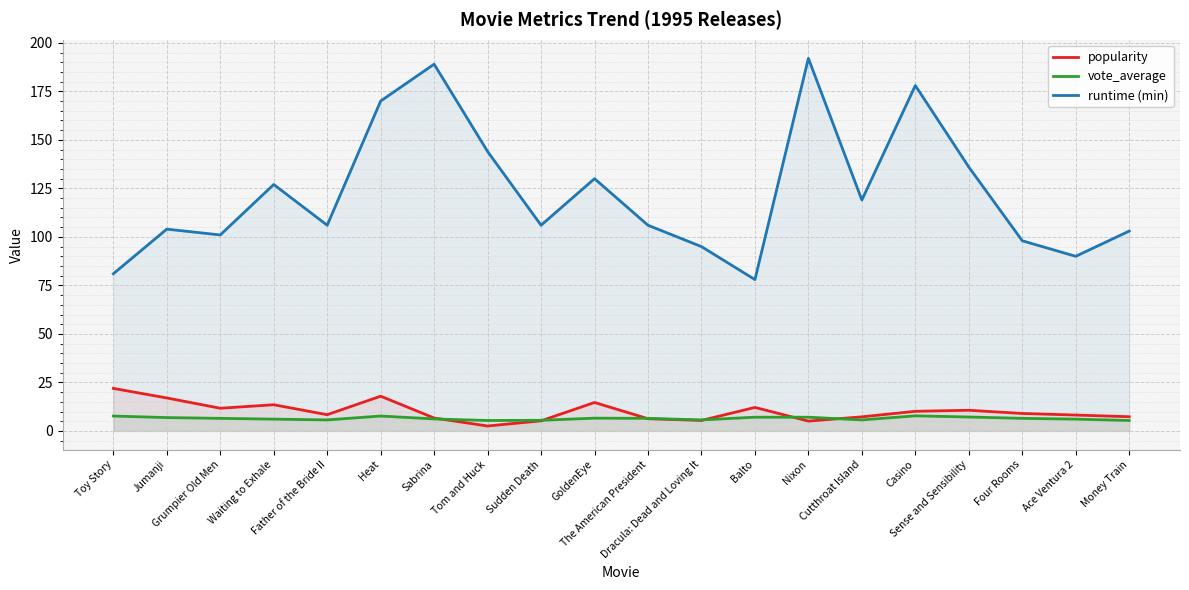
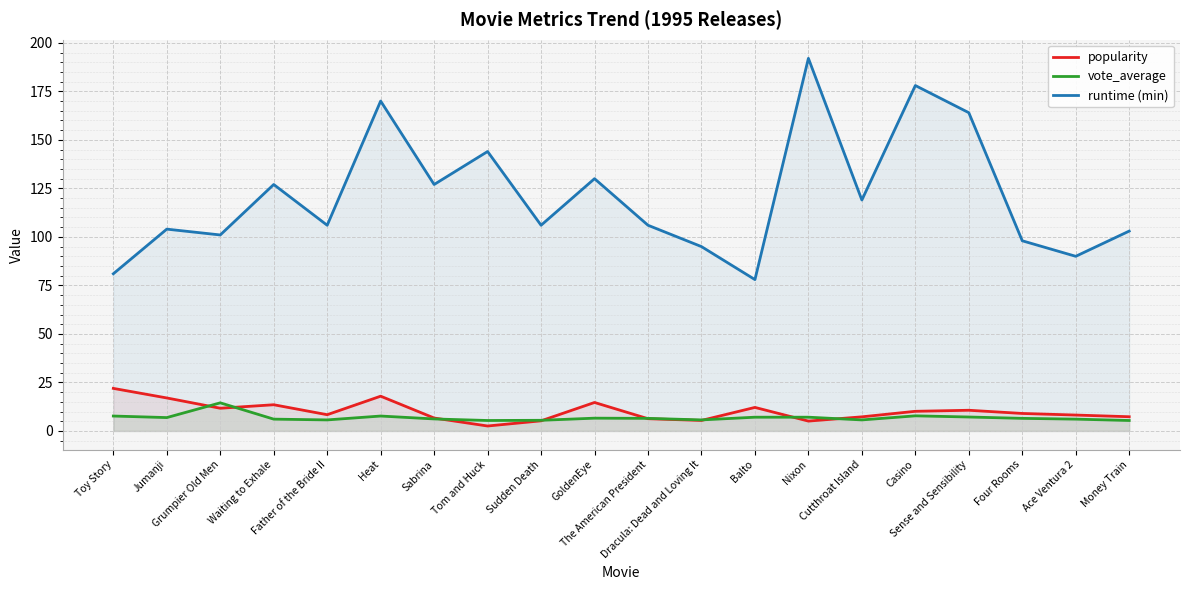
  {
    "popularity": {
      "Toy Story": 22,
      "Jumanji": 17,
      "Grumpier Old Men": 12,
      "Waiting to Exhale": 14,
      "Father of the Bride II": 8,
      "Heat": 18,
      "Tom and Huck": 3,
      "GoldenEye": 15,
      "Balto": 12,
      "Nixon": 5,
      "Cutthroat Island": 7,
      "Casino": 10,
      "Sense and Sensibility": 11,
      "Four Rooms": 9,
      "Ace Ventura 2": 8,
      "Money Train": 7
    },
    "vote_average": {
      "Toy Story": 8,
      "Jumanji": 7,
-     "Grumpier Old Men": 7,
+     "Grumpier Old Men": 15,
      "Waiting to Exhale": 6,
      "Father of the Bride II": 6,
      "Heat": 8,
      "Tom and Huck": 5,
      "GoldenEye": 7,
      "Balto": 7,
      "Nixon": 7,
      "Cutthroat Island": 6,
      "Casino": 8,
      "Sense and Sensibility": 7,
      "Four Rooms": 7,
      "Ace Ventura 2": 6,
      "Money Train": 5
    },
    "runtime (min)": {
      "Toy Story": 81,
      "Jumanji": 104,
      "Grumpier Old Men": 101,
      "Waiting to Exhale": 127,
      "Father of the Bride II": 106,
      "Heat": 170,
-     "Sabrina": 189,
+     "Sabrina": 127,
      "Tom and Huck": 144,
      "Sudden Death": 106,
      "GoldenEye": 130,
      "The American President": 106,
      "Dracula: Dead and Loving It": 95,
      "Balto": 78,
      "Nixon": 192,
      "Cutthroat Island": 119,
      "Casino": 178,
-     "Sense and Sensibility": 136,
+     "Sense and Sensibility": 164,
      "Four Rooms": 98,
      "Ace Ventura 2": 90,
      "Money Train": 103
    }
  }
